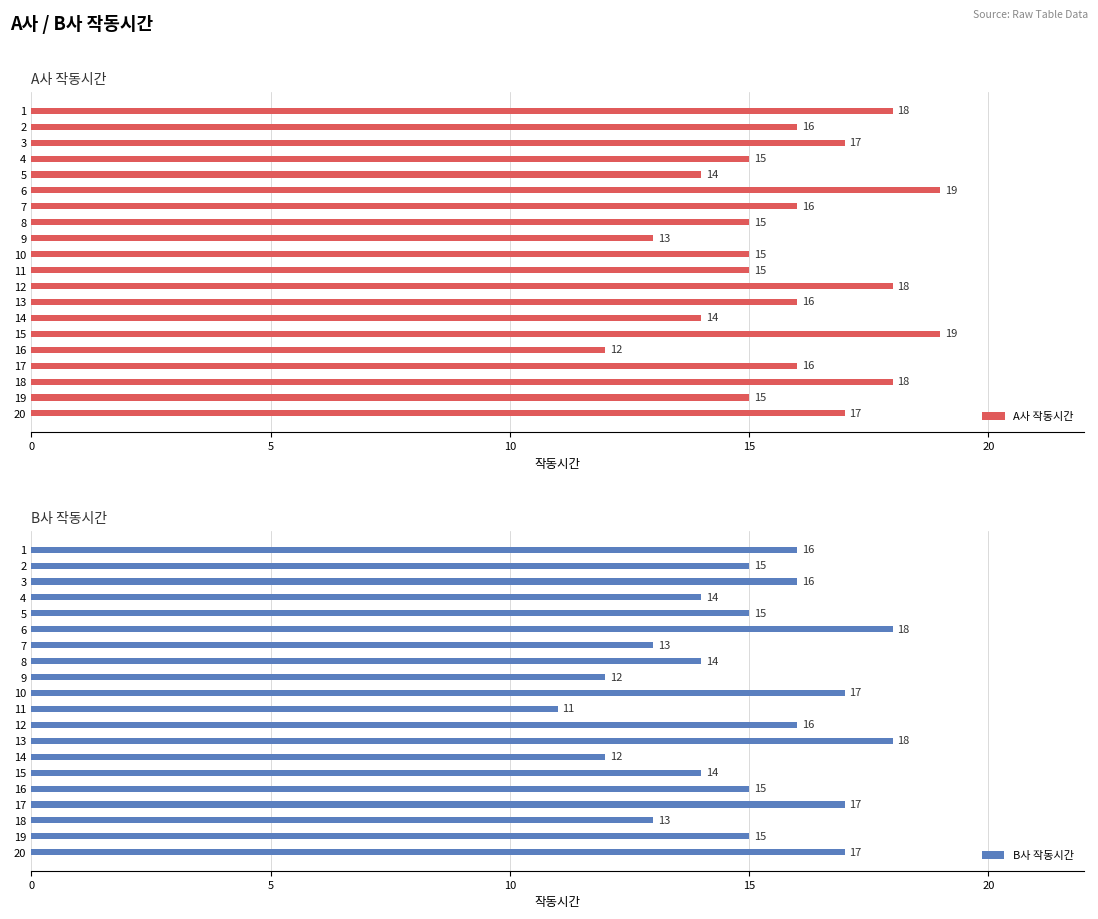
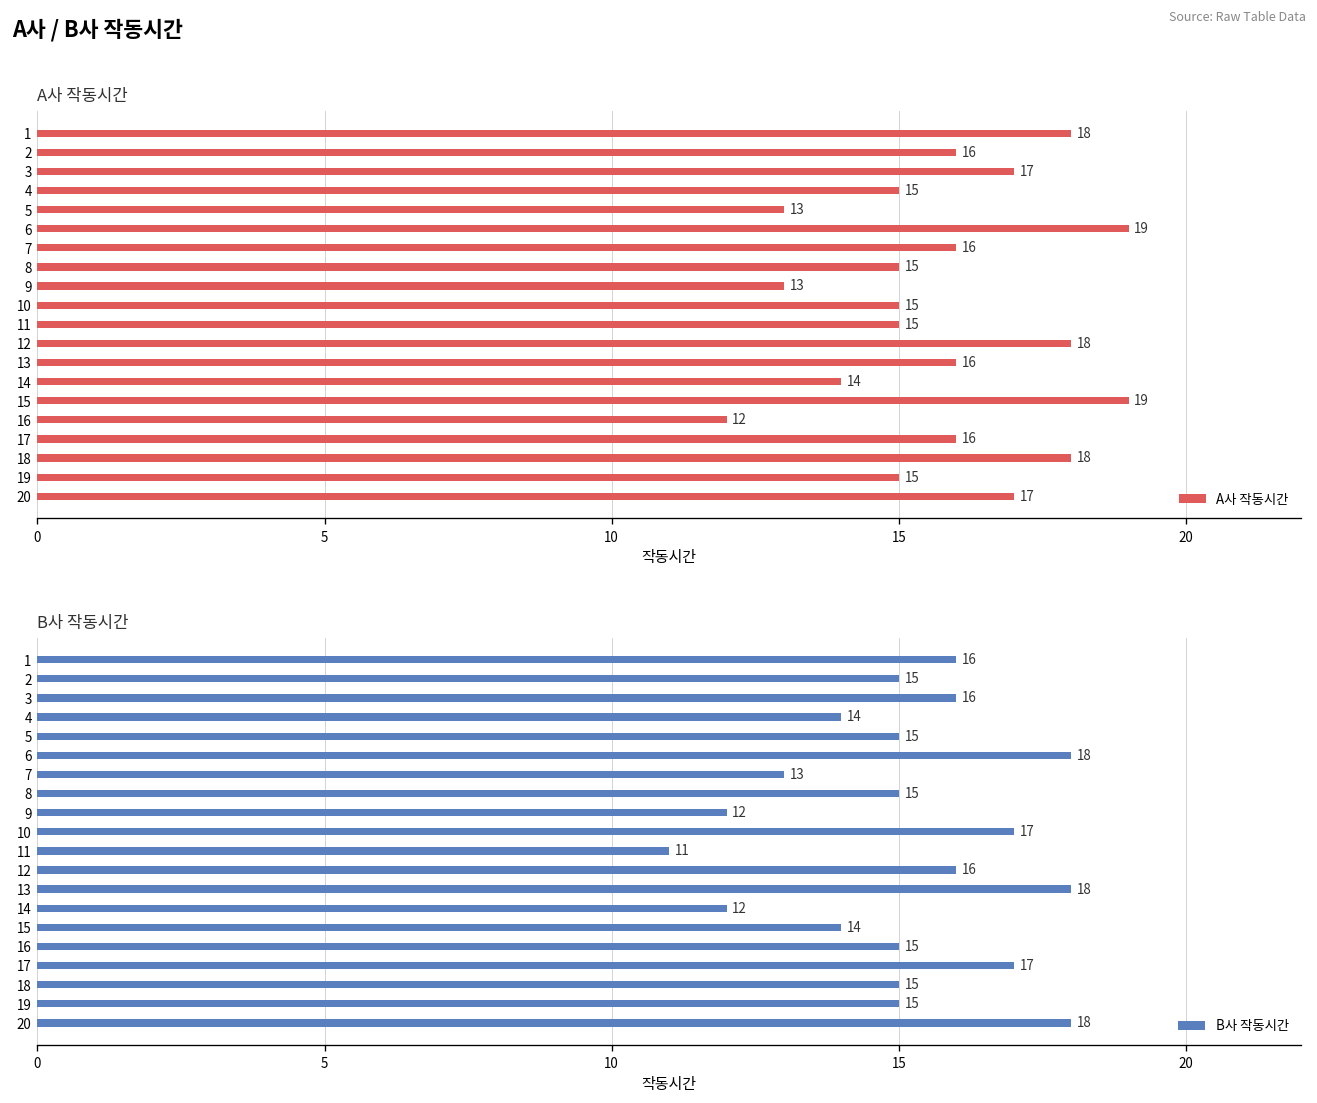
  {
    "A사 작동시간": {
      "1": 18,
      "2": 16,
      "3": 17,
      "4": 15,
-     "5": 14,
+     "5": 13,
      "6": 19,
      "7": 16,
      "8": 15,
      "9": 13,
      "10": 15,
      "11": 15,
      "12": 18,
      "13": 16,
      "14": 14,
      "15": 19,
      "16": 12,
      "17": 16,
      "18": 18,
      "19": 15,
      "20": 17
    },
    "B사 작동시간": {
      "1": 16,
      "2": 15,
      "3": 16,
      "4": 14,
      "5": 15,
      "6": 18,
      "7": 13,
-     "8": 14,
+     "8": 15,
      "9": 12,
      "10": 17,
      "11": 11,
      "12": 16,
      "13": 18,
      "14": 12,
      "15": 14,
      "16": 15,
      "17": 17,
-     "18": 13,
+     "18": 15,
      "19": 15,
-     "20": 17
+     "20": 18
    }
  }
